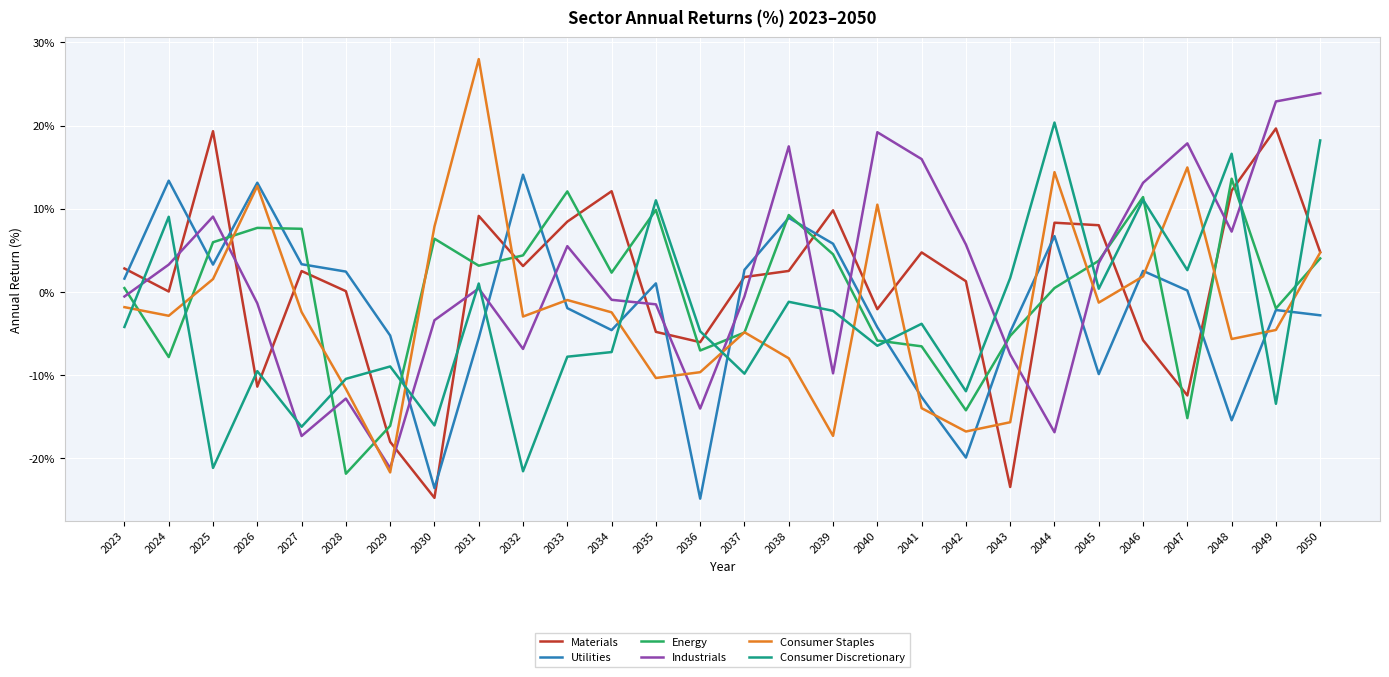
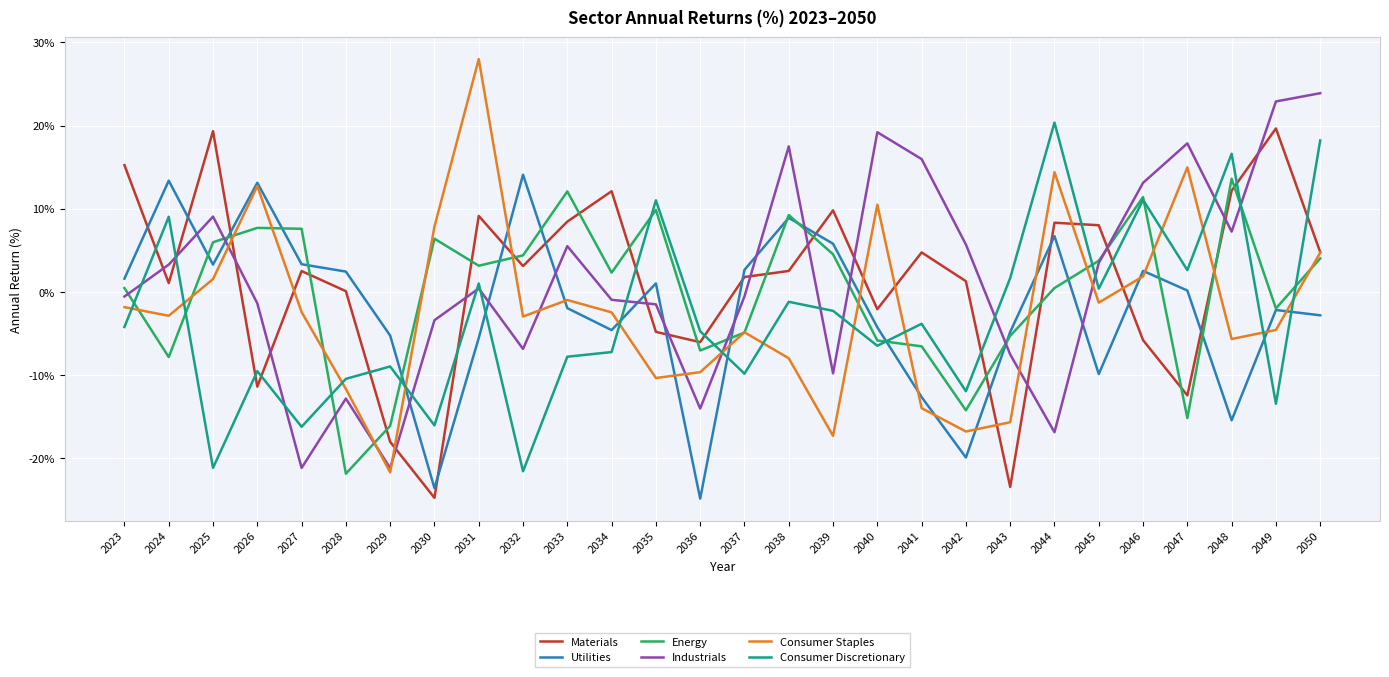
  {
    "Materials": {
-     "2023": "3%",
-     "2024": "0%",
+     "2023": "15%",
+     "2024": "1%",
      "2025": "19%",
      "2026": "-11%",
      "2027": "2%",
      "2028": "0%",
      "2029": "-18%",
      "2030": "-25%",
      "2031": "9%",
      "2032": "3%",
      "2033": "8%",
      "2034": "12%",
      "2035": "-5%",
      "2036": "-6%",
      "2037": "2%",
      "2038": "3%",
      "2039": "10%",
      "2040": "-2%",
      "2041": "5%",
      "2042": "1%",
      "2043": "-23%",
      "2044": "8%",
      "2045": "8%",
      "2046": "-6%",
      "2047": "-12%",
      "2048": "12%",
      "2049": "20%"
    },
    "Utilities": {
      "2023": "2%",
      "2024": "13%",
      "2025": "3%",
      "2026": "13%",
      "2027": "3%",
      "2028": "2%",
      "2029": "-5%",
      "2030": "-24%",
      "2031": "-6%",
      "2032": "14%",
      "2033": "-2%",
      "2034": "-5%",
      "2035": "1%",
      "2036": "-25%",
      "2037": "3%",
      "2038": "9%",
      "2039": "6%",
      "2040": "-4%",
      "2041": "-13%",
      "2042": "-20%",
      "2043": "-5%",
      "2044": "7%",
      "2045": "-10%",
      "2046": "3%",
      "2047": "0%",
      "2048": "-15%",
      "2050": "-3%"
    },
    "Industrials": {
      "2023": "-1%",
      "2024": "3%",
      "2025": "9%",
      "2026": "-1%",
-     "2027": "-17%",
+     "2027": "-21%",
      "2028": "-13%",
      "2029": "-21%",
      "2030": "-3%",
      "2031": "0%",
      "2032": "-7%",
      "2033": "5%",
      "2034": "-1%",
      "2035": "-2%",
      "2036": "-14%",
      "2037": "-1%",
      "2038": "17%",
      "2039": "-10%",
      "2040": "19%",
      "2041": "16%",
      "2042": "6%",
      "2043": "-8%",
      "2044": "-17%",
      "2046": "13%",
      "2047": "18%",
      "2048": "7%",
      "2049": "23%",
      "2050": "24%"
    },
    "Consumer Staples": {
      "2023": "-2%",
      "2024": "-3%",
      "2025": "2%",
      "2026": "13%",
      "2027": "-2%",
      "2028": "-12%",
      "2029": "-22%",
      "2030": "8%",
      "2031": "28%",
      "2032": "-3%",
      "2033": "-1%",
      "2034": "-2%",
      "2035": "-10%",
      "2036": "-10%",
      "2038": "-8%",
      "2039": "-17%",
      "2040": "10%",
      "2041": "-14%",
      "2042": "-17%",
      "2043": "-16%",
      "2044": "14%",
      "2045": "-1%",
      "2046": "2%",
      "2047": "15%",
      "2048": "-6%",
      "2049": "-5%"
    }
  }
